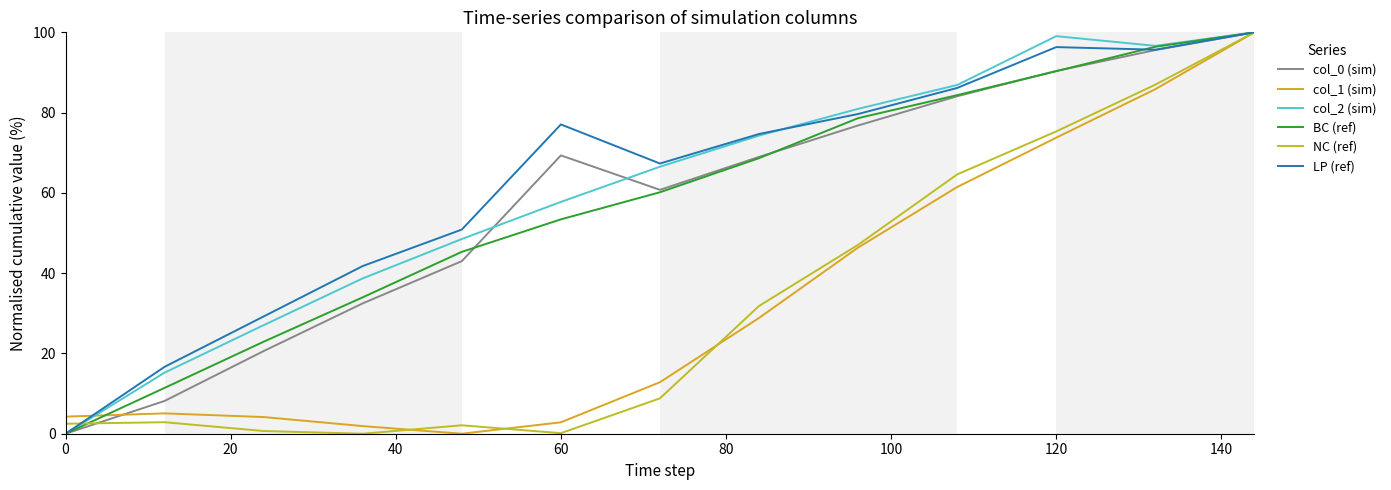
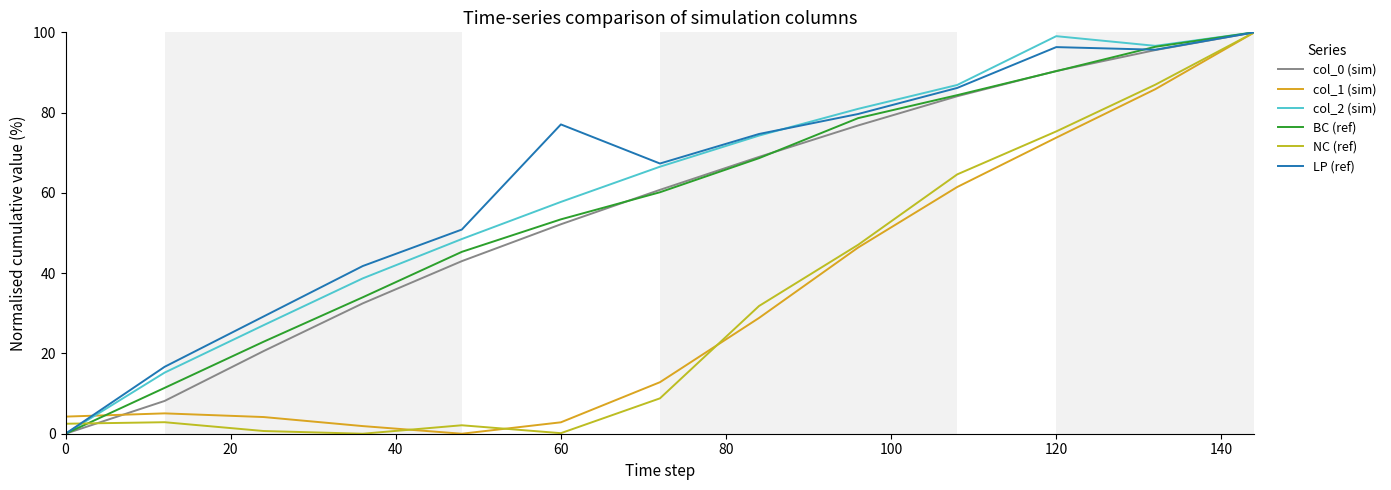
  {
    "col_0 (sim)": {
-     "60": 69
+     "60": 52
    },
    "col_2 (sim)": {
      "60": 58,
      "120": 99
    },
    "BC (ref)": {
      "60": 53
    },
    "LP (ref)": {
      "60": 77,
      "120": 96
    }
  }
